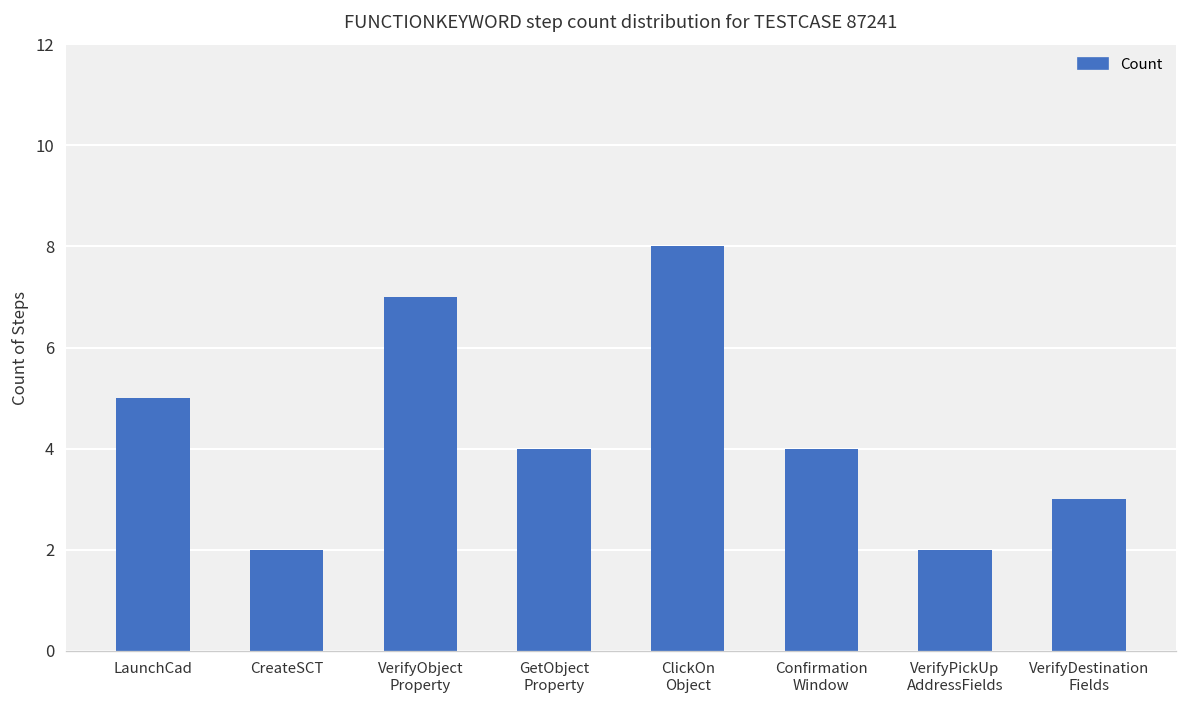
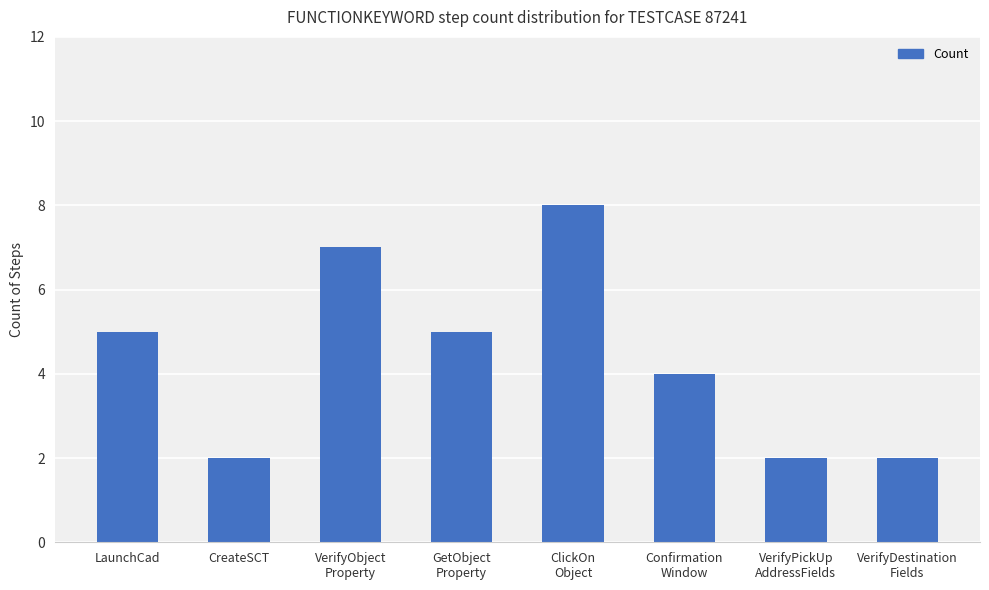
  {
    "LaunchCad": 5,
    "CreateSCT": 2,
    "VerifyObject Property": 7,
-   "GetObject Property": 4,
+   "GetObject Property": 5,
    "ClickOn Object": 8,
    "Confirmation Window": 4,
    "VerifyPickUp AddressFields": 2,
-   "VerifyDestination Fields": 3
+   "VerifyDestination Fields": 2
  }
